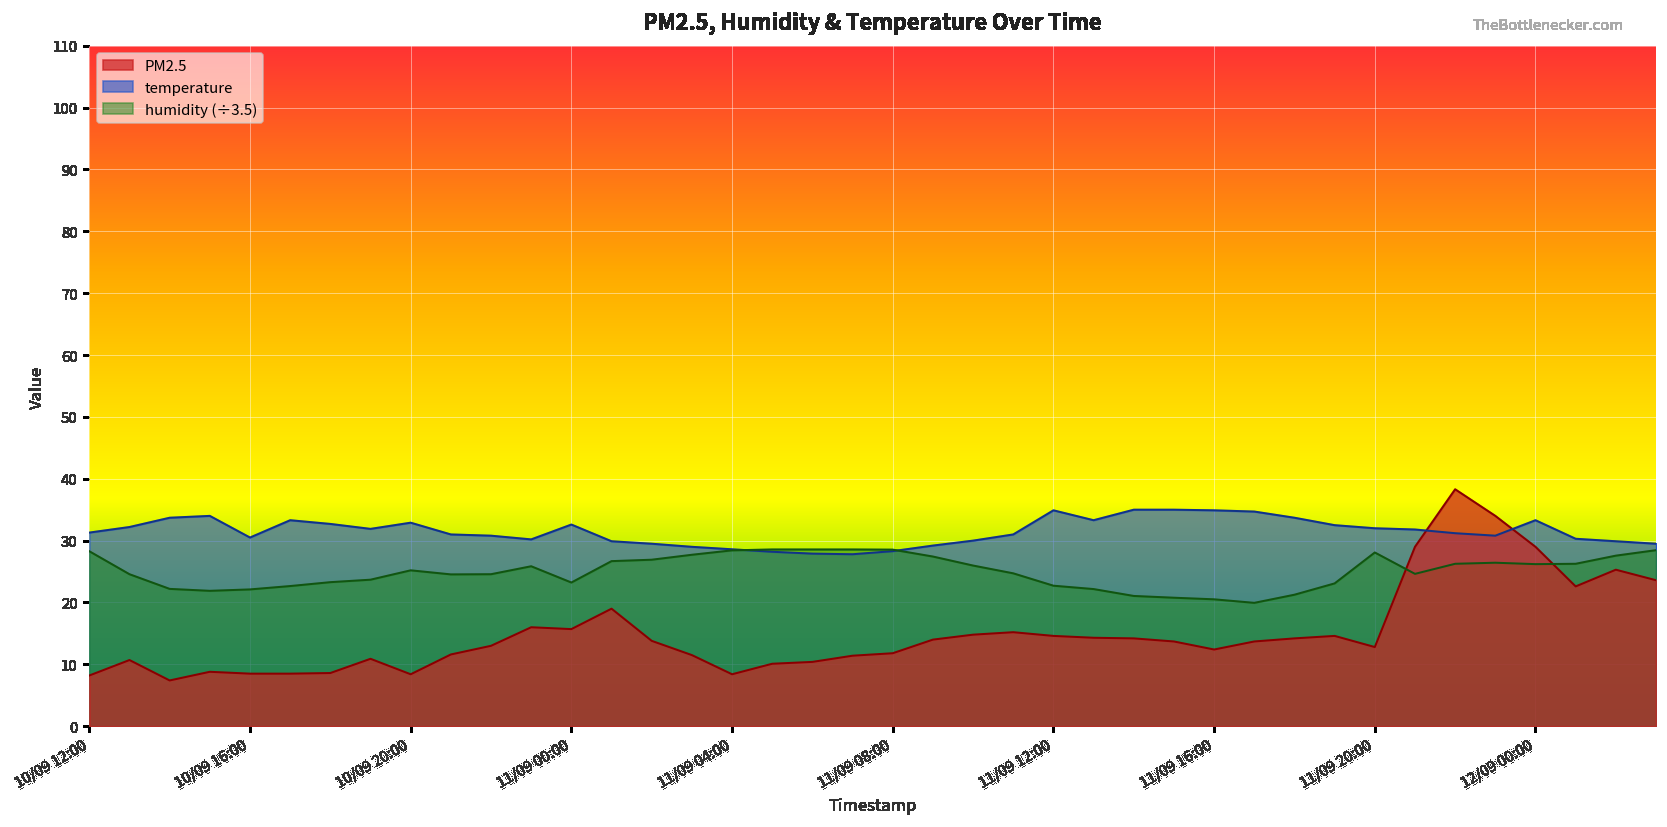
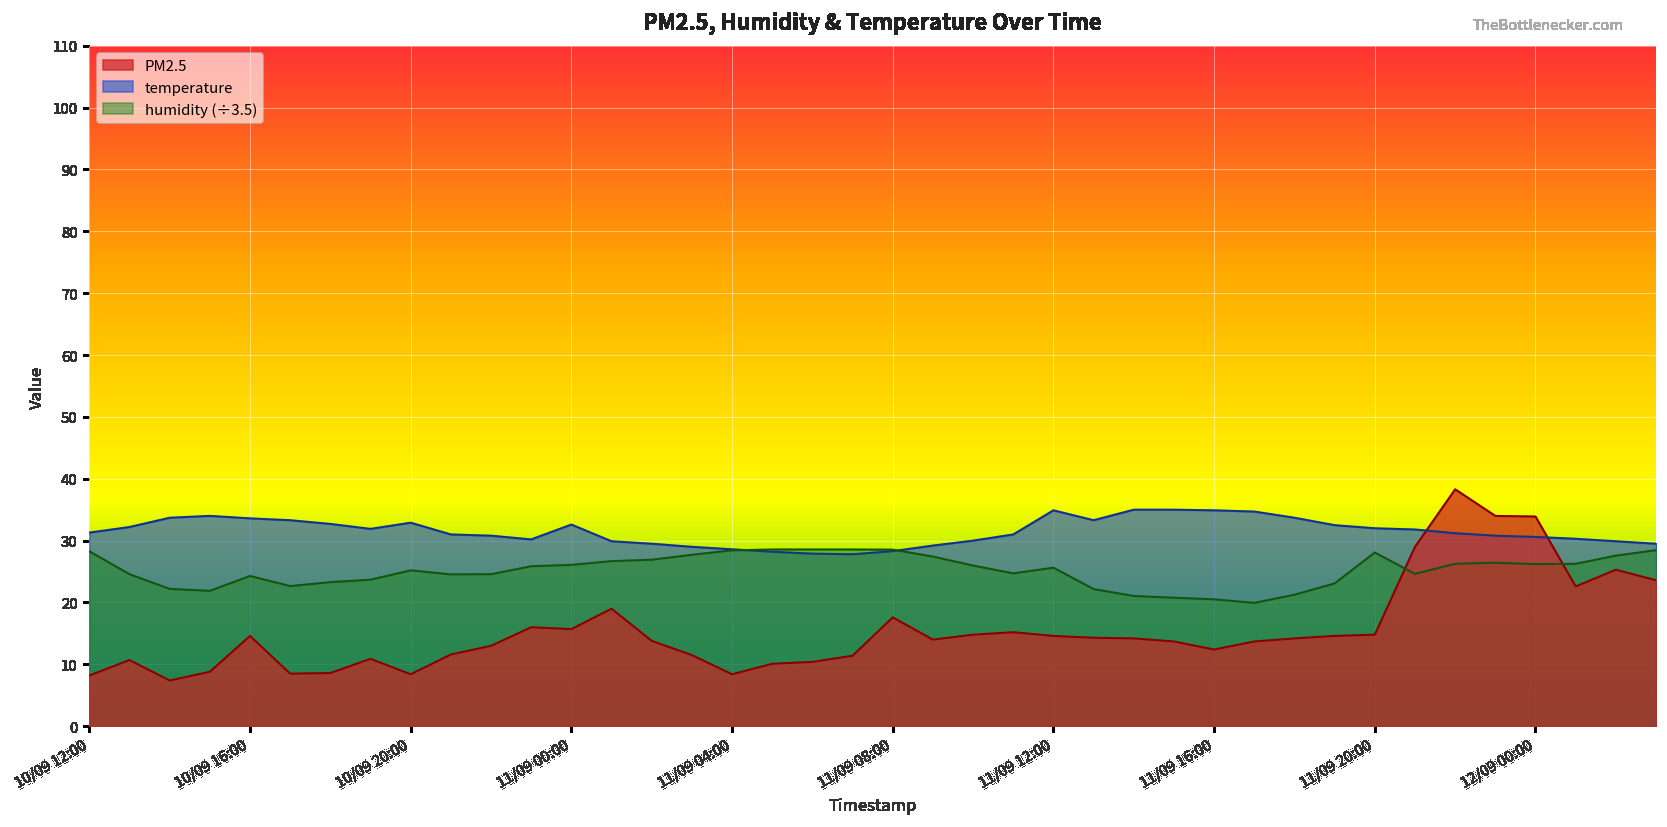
  {
    "PM2.5": {
      "10/09 12:00": 8,
-     "10/09 16:00": 9,
+     "10/09 16:00": 15,
      "10/09 20:00": 8,
      "11/09 00:00": 16,
      "11/09 04:00": 8,
-     "11/09 08:00": 12,
+     "11/09 08:00": 18,
      "11/09 12:00": 15,
      "11/09 16:00": 12,
-     "11/09 20:00": 13,
-     "12/09 00:00": 29
+     "11/09 20:00": 15,
+     "12/09 00:00": 34
    },
    "temperature": {
      "10/09 12:00": 31,
-     "10/09 16:00": 31,
+     "10/09 16:00": 34,
      "10/09 20:00": 33,
      "11/09 00:00": 33,
      "11/09 12:00": 35,
      "11/09 16:00": 35,
      "11/09 20:00": 32,
-     "12/09 00:00": 33
+     "12/09 00:00": 31
    },
    "humidity (÷3.5)": {
      "10/09 12:00": 28,
-     "10/09 16:00": 22,
+     "10/09 16:00": 24,
      "10/09 20:00": 25,
-     "11/09 00:00": 23,
-     "11/09 12:00": 23,
+     "11/09 00:00": 26,
+     "11/09 12:00": 26,
      "11/09 16:00": 21,
      "11/09 20:00": 28,
      "12/09 00:00": 26
    }
  }
